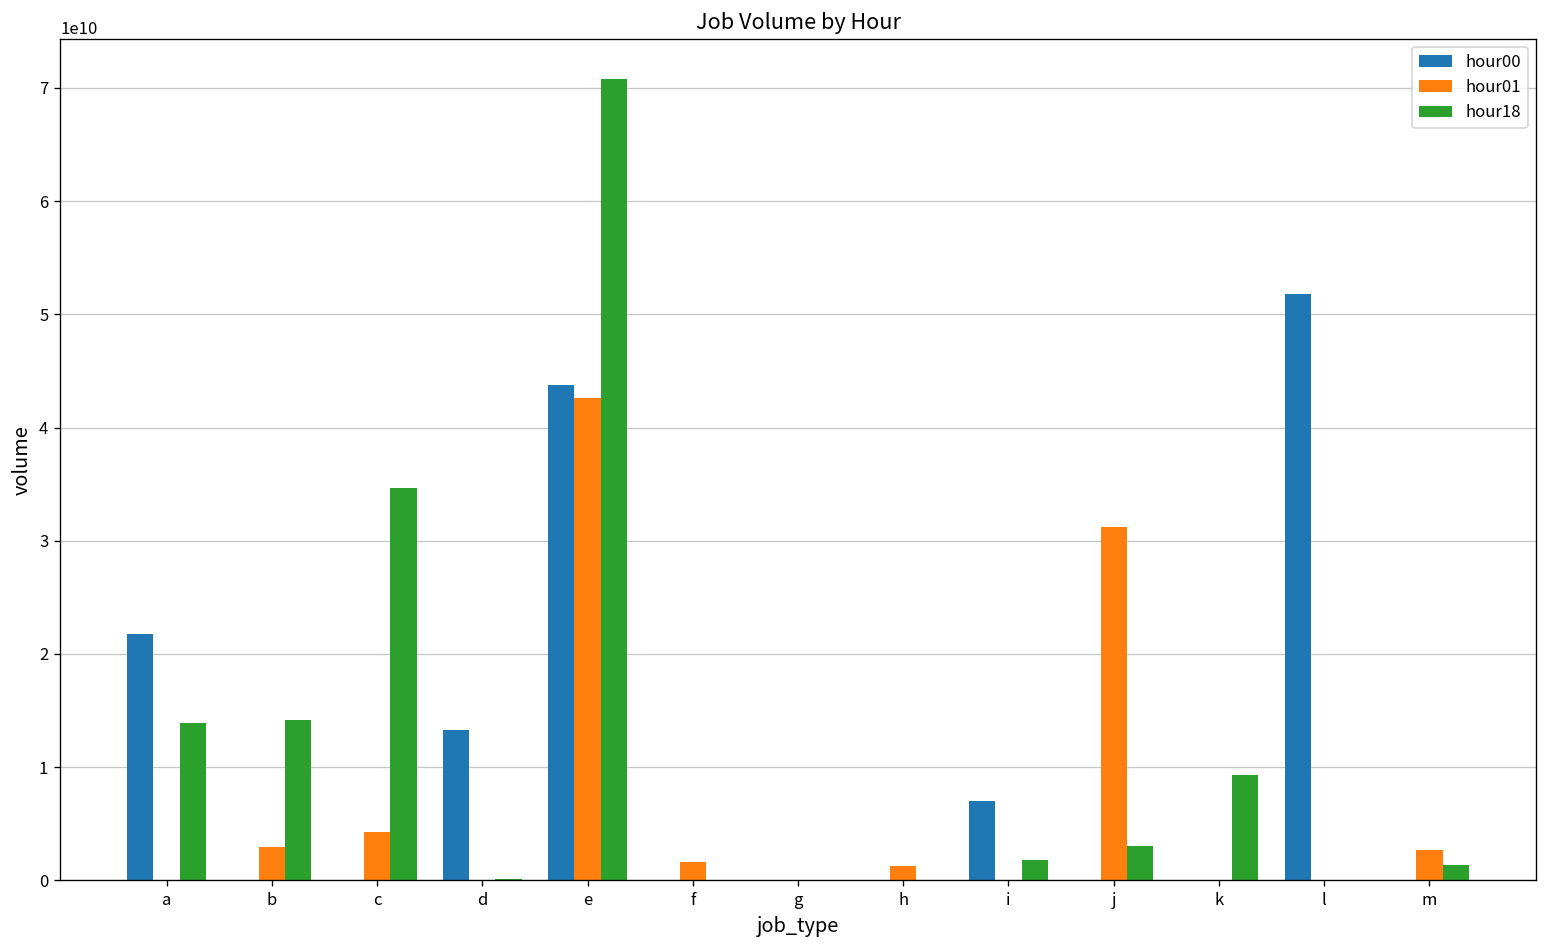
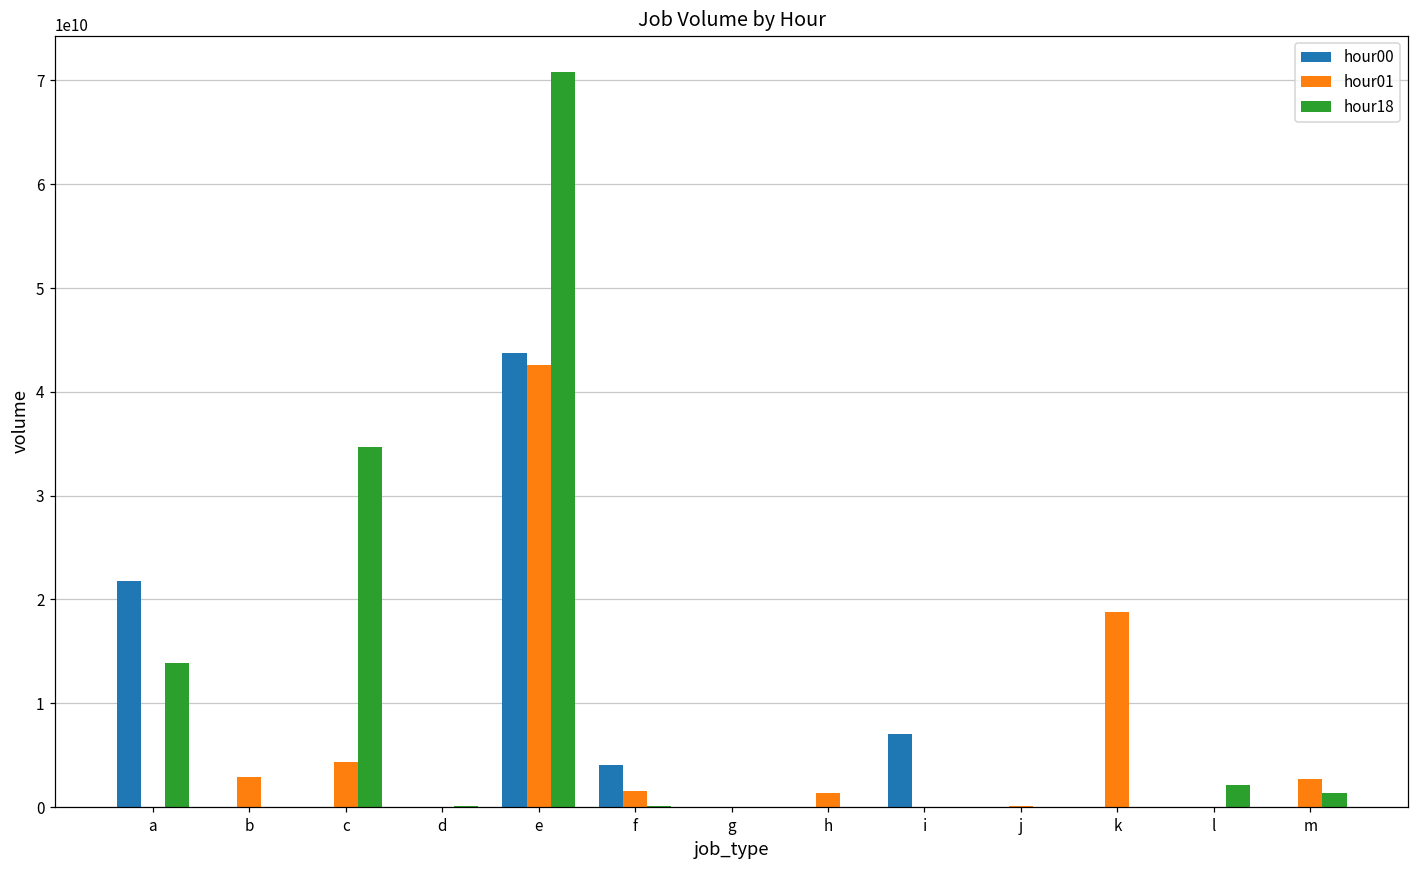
  {
    "hour00": {
      "a": 22000000000,
-     "d": 13000000000,
+     "d": 0,
      "e": 44000000000,
-     "f": 0,
+     "f": 4000000000,
      "i": 7000000000,
-     "l": 52000000000
+     "l": 0
    },
    "hour01": {
      "b": 3000000000,
      "c": 4000000000,
      "e": 43000000000,
      "f": 2000000000,
      "h": 1000000000,
-     "j": 31000000000,
-     "k": 0,
+     "j": 0,
+     "k": 19000000000,
      "m": 3000000000
    },
    "hour18": {
      "a": 14000000000,
-     "b": 14000000000,
+     "b": 0,
      "c": 35000000000,
      "e": 71000000000,
-     "i": 2000000000,
-     "j": 3000000000,
-     "k": 9000000000,
-     "l": 0,
+     "i": 0,
+     "j": 0,
+     "k": 0,
+     "l": 2000000000,
      "m": 1000000000
    }
  }
